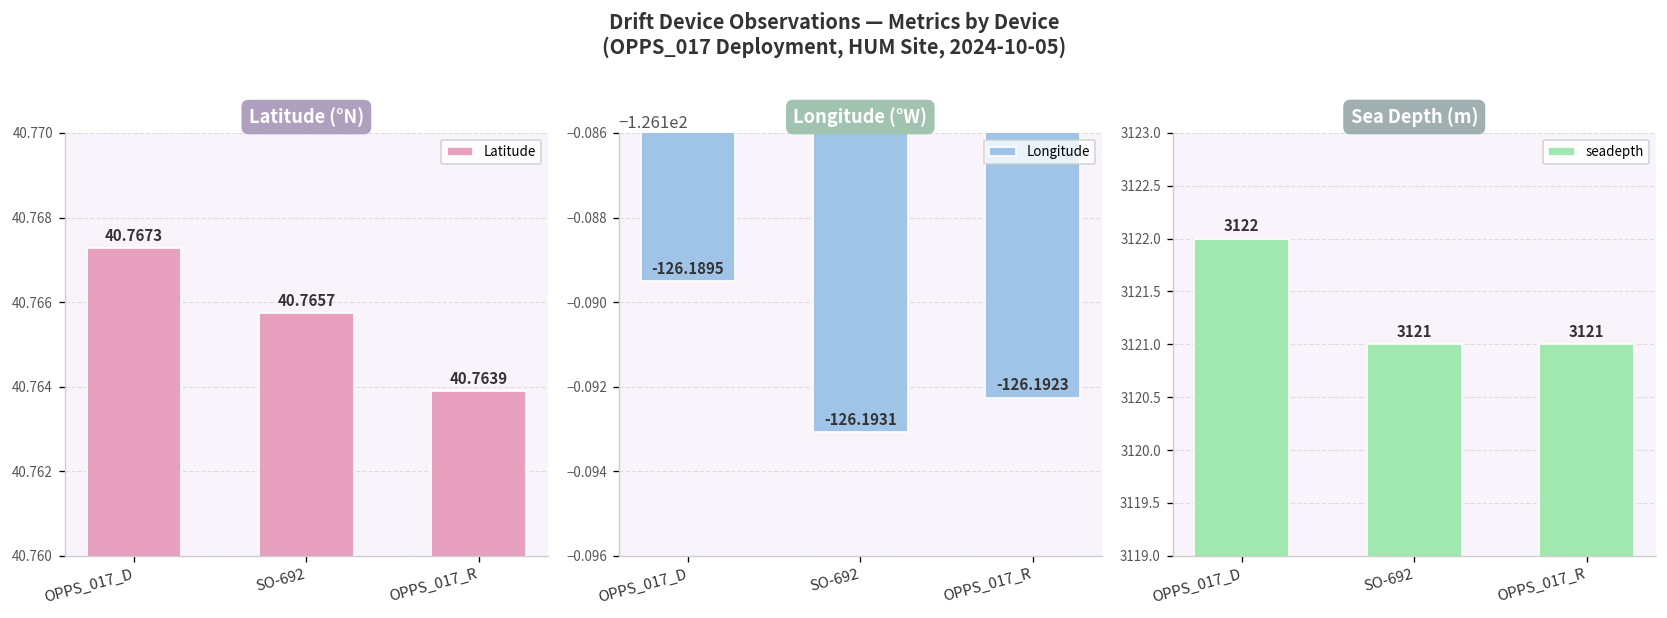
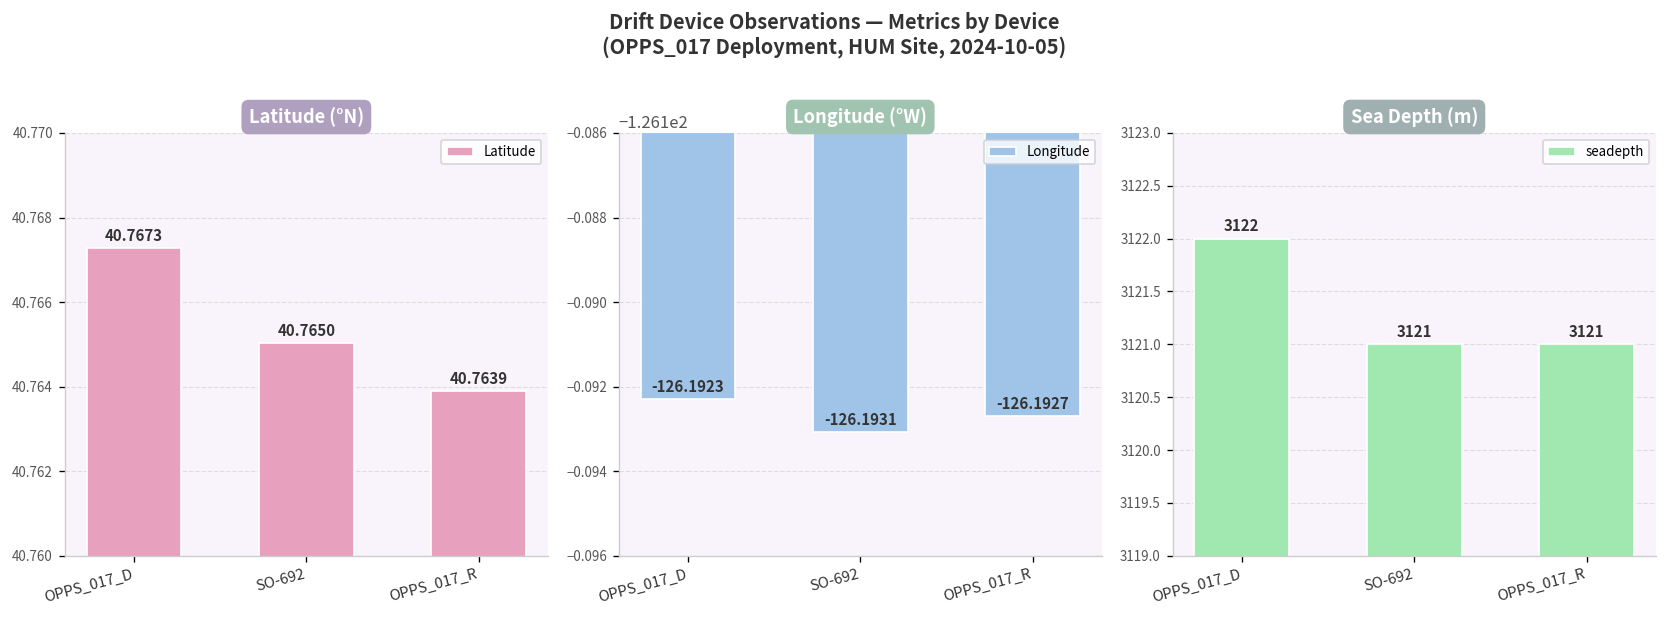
  {
    "Latitude (°N)": {
      "OPPS_017_D": 40.7673,
-     "SO-692": 40.7657,
+     "SO-692": 40.7650,
      "OPPS_017_R": 40.7639
    },
    "Longitude (°W)": {
-     "OPPS_017_D": -126.1895,
+     "OPPS_017_D": -126.1923,
      "SO-692": -126.1931,
-     "OPPS_017_R": -126.1923
+     "OPPS_017_R": -126.1927
    },
    "Sea Depth (m)": {
      "OPPS_017_D": 3122,
      "SO-692": 3121,
      "OPPS_017_R": 3121
    }
  }
